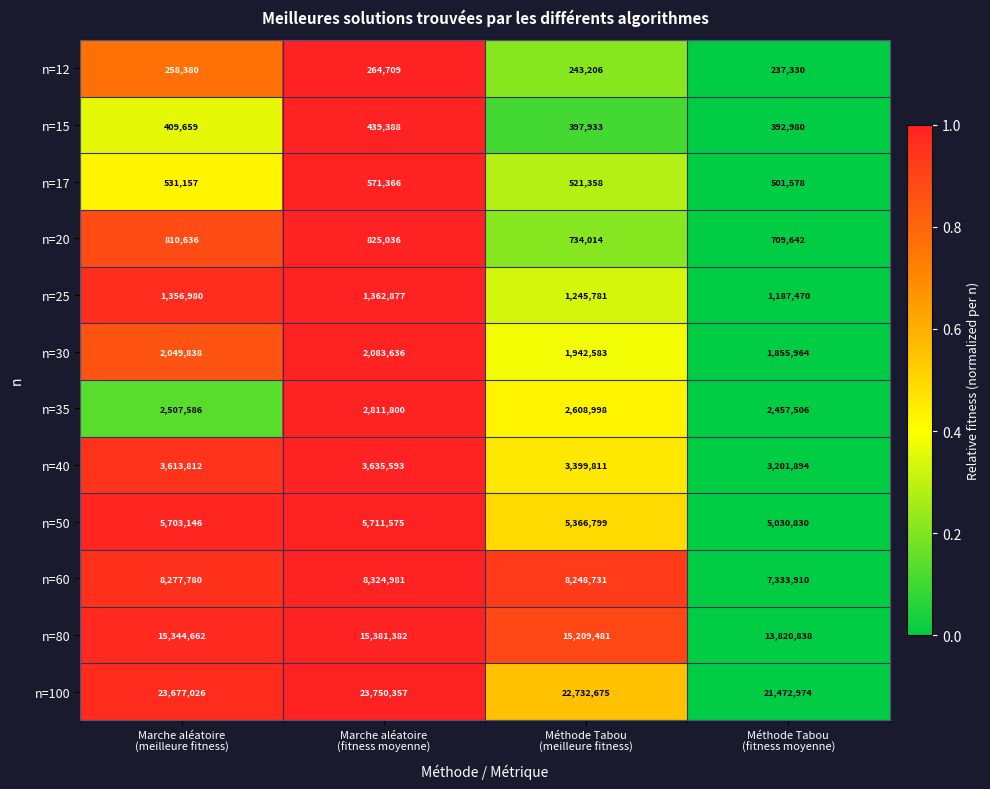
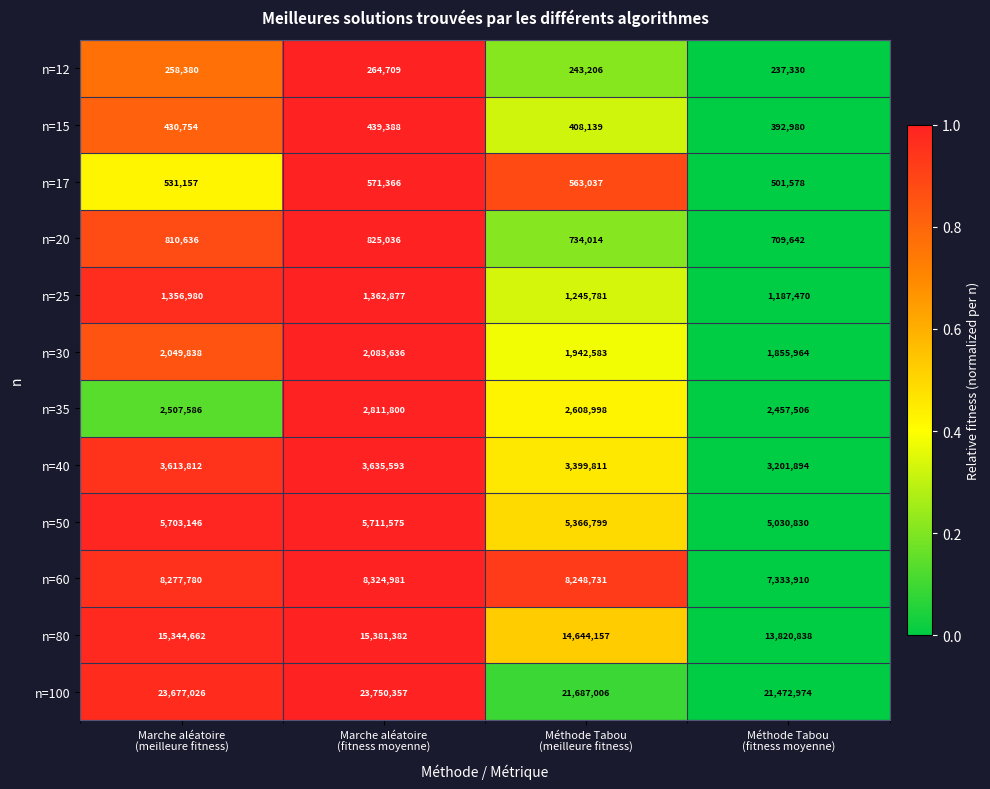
  {
    "n=12": {
      "Marche aléatoire (meilleure fitness)": "258,380",
      "Marche aléatoire (fitness moyenne)": "264,709",
      "Méthode Tabou (meilleure fitness)": "243,206",
      "Méthode Tabou (fitness moyenne)": "237,330"
    },
    "n=15": {
-     "Marche aléatoire (meilleure fitness)": "409,659",
+     "Marche aléatoire (meilleure fitness)": "430,754",
      "Marche aléatoire (fitness moyenne)": "439,388",
-     "Méthode Tabou (meilleure fitness)": "397,933",
+     "Méthode Tabou (meilleure fitness)": "408,139",
      "Méthode Tabou (fitness moyenne)": "392,980"
    },
    "n=17": {
      "Marche aléatoire (meilleure fitness)": "531,157",
      "Marche aléatoire (fitness moyenne)": "571,366",
-     "Méthode Tabou (meilleure fitness)": "521,358",
+     "Méthode Tabou (meilleure fitness)": "563,037",
      "Méthode Tabou (fitness moyenne)": "501,578"
    },
    "n=20": {
      "Marche aléatoire (meilleure fitness)": "810,636",
      "Marche aléatoire (fitness moyenne)": "825,036",
      "Méthode Tabou (meilleure fitness)": "734,014",
      "Méthode Tabou (fitness moyenne)": "709,642"
    },
    "n=25": {
      "Marche aléatoire (meilleure fitness)": "1,356,980",
      "Marche aléatoire (fitness moyenne)": "1,362,877",
      "Méthode Tabou (meilleure fitness)": "1,245,781",
      "Méthode Tabou (fitness moyenne)": "1,187,470"
    },
    "n=30": {
      "Marche aléatoire (meilleure fitness)": "2,049,838",
      "Marche aléatoire (fitness moyenne)": "2,083,636",
      "Méthode Tabou (meilleure fitness)": "1,942,583",
      "Méthode Tabou (fitness moyenne)": "1,855,964"
    },
    "n=35": {
      "Marche aléatoire (meilleure fitness)": "2,507,586",
      "Marche aléatoire (fitness moyenne)": "2,811,800",
      "Méthode Tabou (meilleure fitness)": "2,608,998",
      "Méthode Tabou (fitness moyenne)": "2,457,506"
    },
    "n=40": {
      "Marche aléatoire (meilleure fitness)": "3,613,812",
      "Marche aléatoire (fitness moyenne)": "3,635,593",
      "Méthode Tabou (meilleure fitness)": "3,399,811",
      "Méthode Tabou (fitness moyenne)": "3,201,894"
    },
    "n=50": {
      "Marche aléatoire (meilleure fitness)": "5,703,146",
      "Marche aléatoire (fitness moyenne)": "5,711,575",
      "Méthode Tabou (meilleure fitness)": "5,366,799",
      "Méthode Tabou (fitness moyenne)": "5,030,830"
    },
    "n=60": {
      "Marche aléatoire (meilleure fitness)": "8,277,780",
      "Marche aléatoire (fitness moyenne)": "8,324,981",
      "Méthode Tabou (meilleure fitness)": "8,248,731",
      "Méthode Tabou (fitness moyenne)": "7,333,910"
    },
    "n=80": {
      "Marche aléatoire (meilleure fitness)": "15,344,662",
      "Marche aléatoire (fitness moyenne)": "15,381,382",
-     "Méthode Tabou (meilleure fitness)": "15,209,481",
+     "Méthode Tabou (meilleure fitness)": "14,644,157",
      "Méthode Tabou (fitness moyenne)": "13,820,838"
    },
    "n=100": {
      "Marche aléatoire (meilleure fitness)": "23,677,026",
      "Marche aléatoire (fitness moyenne)": "23,750,357",
-     "Méthode Tabou (meilleure fitness)": "22,732,675",
+     "Méthode Tabou (meilleure fitness)": "21,687,006",
      "Méthode Tabou (fitness moyenne)": "21,472,974"
    }
  }
